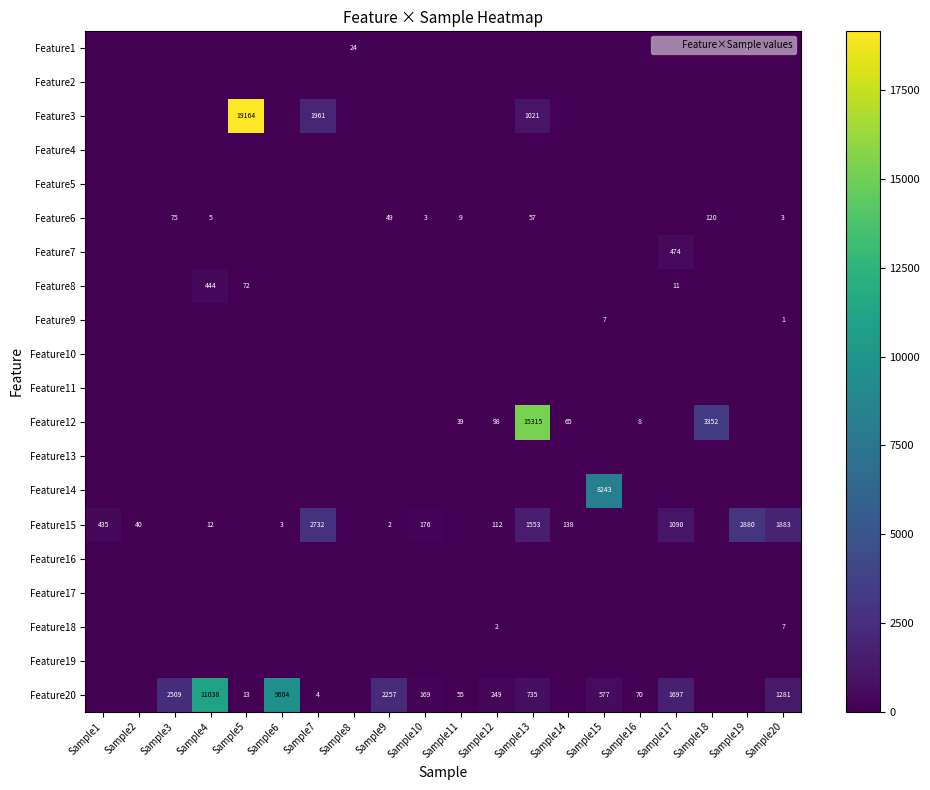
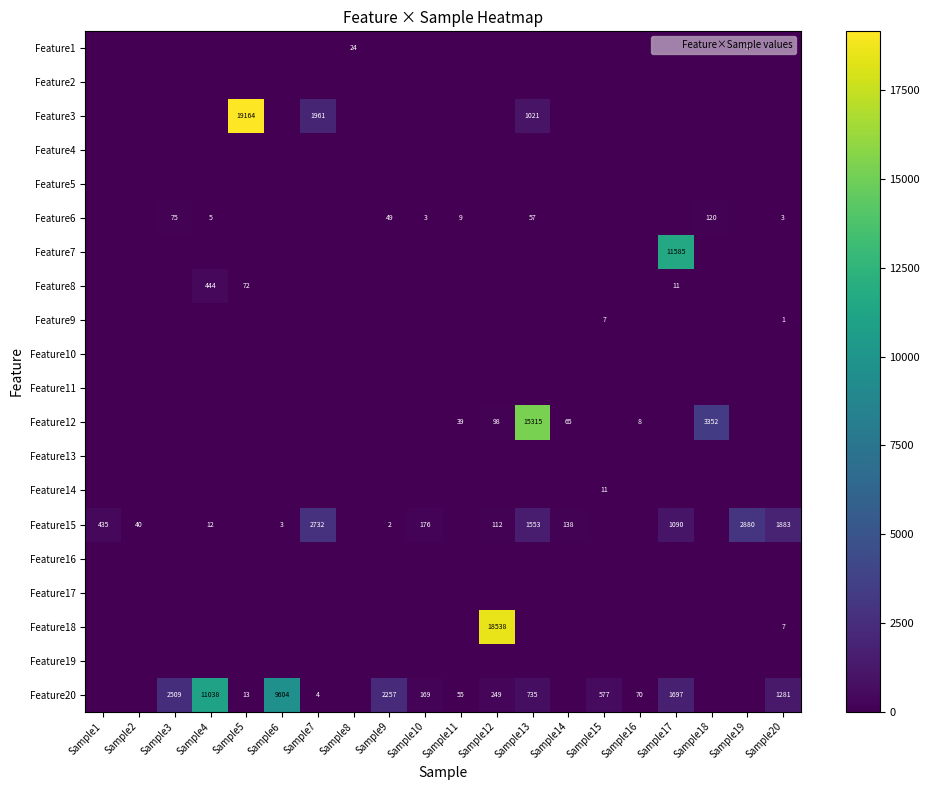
  {
    "Feature1": {
      "Sample8": 24
    },
    "Feature3": {
      "Sample5": 19164,
      "Sample7": 1961,
      "Sample13": 1021
    },
    "Feature6": {
      "Sample3": 75,
      "Sample4": 5,
      "Sample9": 49,
      "Sample10": 3,
      "Sample11": 9,
      "Sample13": 57,
      "Sample18": 120,
      "Sample20": 3
    },
    "Feature7": {
-     "Sample17": 474
+     "Sample17": 11585
    },
    "Feature8": {
      "Sample4": 444,
      "Sample5": 72,
      "Sample17": 11
    },
    "Feature9": {
      "Sample15": 7,
      "Sample20": 1
    },
    "Feature12": {
      "Sample11": 39,
      "Sample12": 98,
      "Sample13": 15315,
      "Sample14": 65,
      "Sample16": 8,
      "Sample18": 3352
    },
    "Feature14": {
-     "Sample15": 8243
+     "Sample15": 11
    },
    "Feature15": {
      "Sample1": 435,
      "Sample2": 40,
      "Sample4": 12,
      "Sample6": 3,
      "Sample7": 2732,
      "Sample9": 2,
      "Sample10": 176,
      "Sample12": 112,
      "Sample13": 1553,
      "Sample14": 138,
      "Sample17": 1090,
      "Sample19": 2880,
      "Sample20": 1883
    },
    "Feature18": {
-     "Sample12": 2,
+     "Sample12": 18538,
      "Sample20": 7
    },
    "Feature20": {
      "Sample3": 2509,
      "Sample4": 11038,
      "Sample5": 13,
      "Sample6": 9604,
      "Sample7": 4,
      "Sample9": 2257,
      "Sample10": 169,
      "Sample11": 55,
      "Sample12": 249,
      "Sample13": 735,
      "Sample15": 577,
      "Sample16": 70,
      "Sample17": 1697,
      "Sample20": 1281
    }
  }
